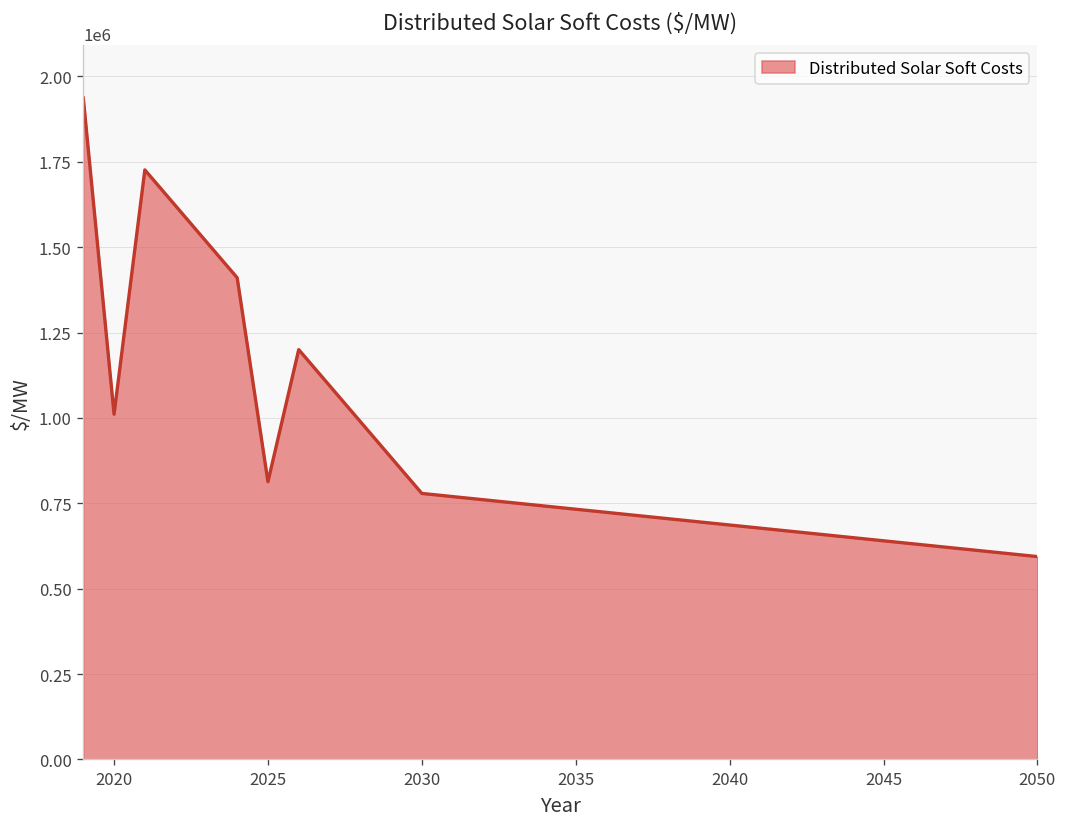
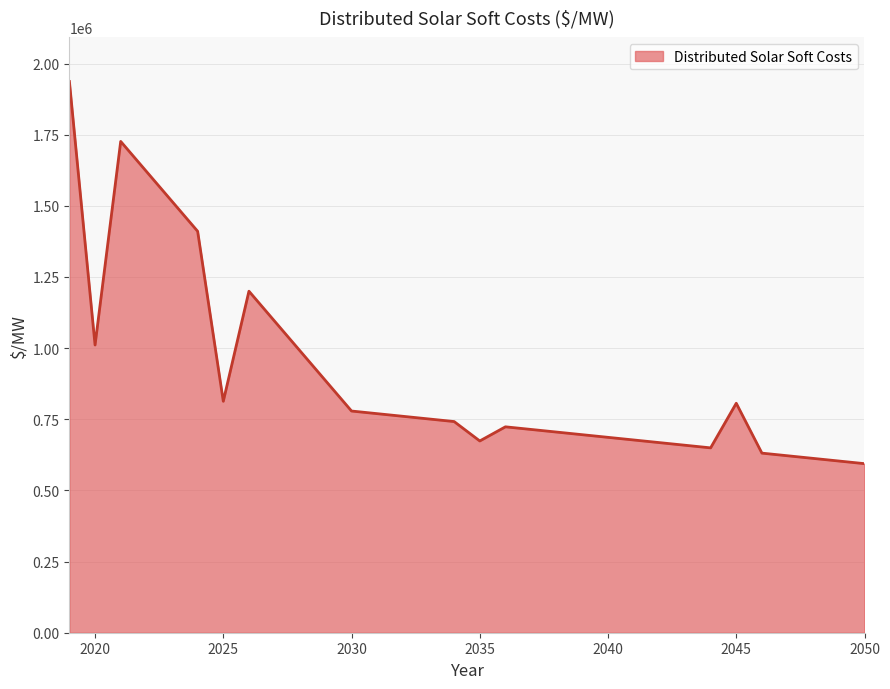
  {
    "2020": 1010000,
    "2025": 810000,
    "2030": 780000,
-   "2035": 730000,
+   "2035": 670000,
    "2040": 690000,
-   "2045": 640000,
+   "2045": 810000,
    "2050": 590000
  }
